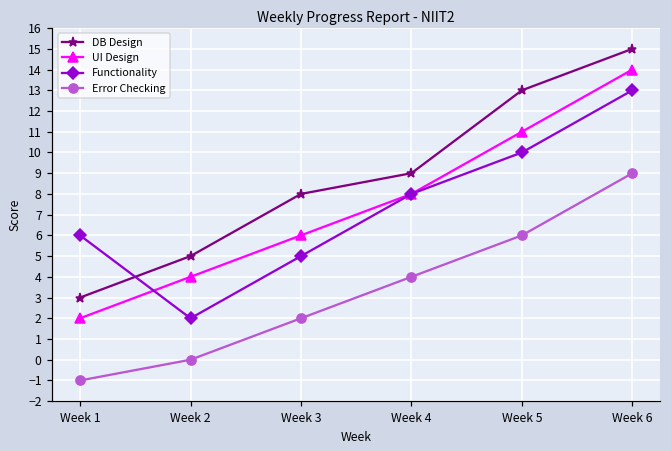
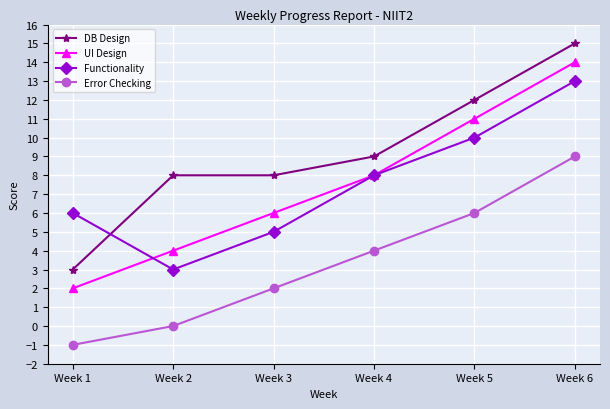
  {
    "DB Design": {
      "Week 1": 3,
-     "Week 2": 5,
+     "Week 2": 8,
      "Week 3": 8,
      "Week 4": 9,
-     "Week 5": 13,
+     "Week 5": 12,
      "Week 6": 15
    },
    "UI Design": {
      "Week 1": 2,
      "Week 2": 4,
      "Week 3": 6,
      "Week 5": 11,
      "Week 6": 14
    },
    "Functionality": {
      "Week 1": 6,
-     "Week 2": 2,
+     "Week 2": 3,
      "Week 3": 5,
      "Week 5": 10,
      "Week 6": 13
    },
    "Error Checking": {
      "Week 1": -1,
      "Week 2": 0,
      "Week 3": 2,
      "Week 4": 4,
      "Week 5": 6,
      "Week 6": 9
    }
  }
